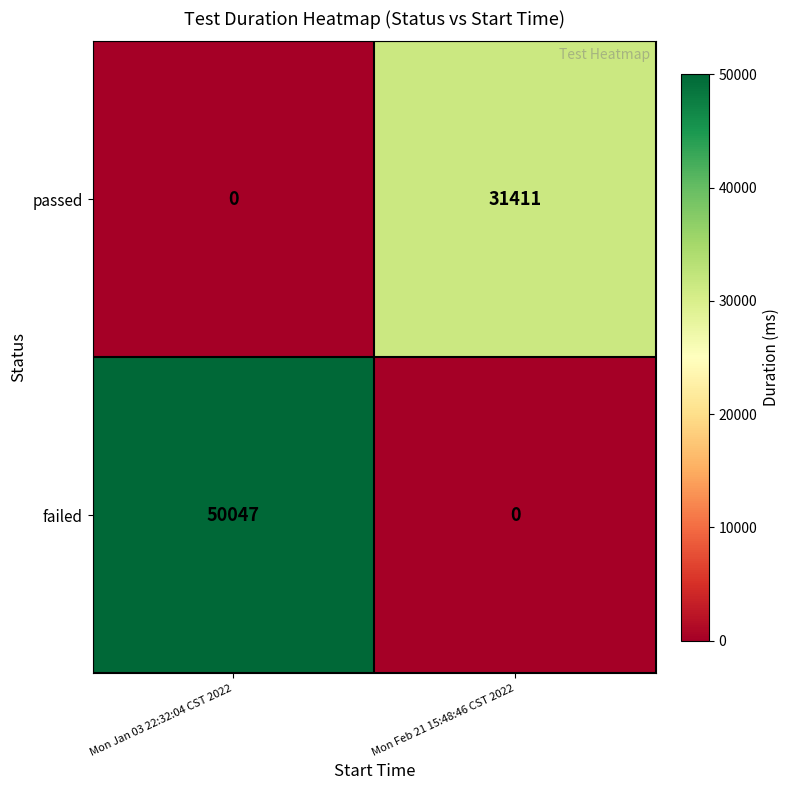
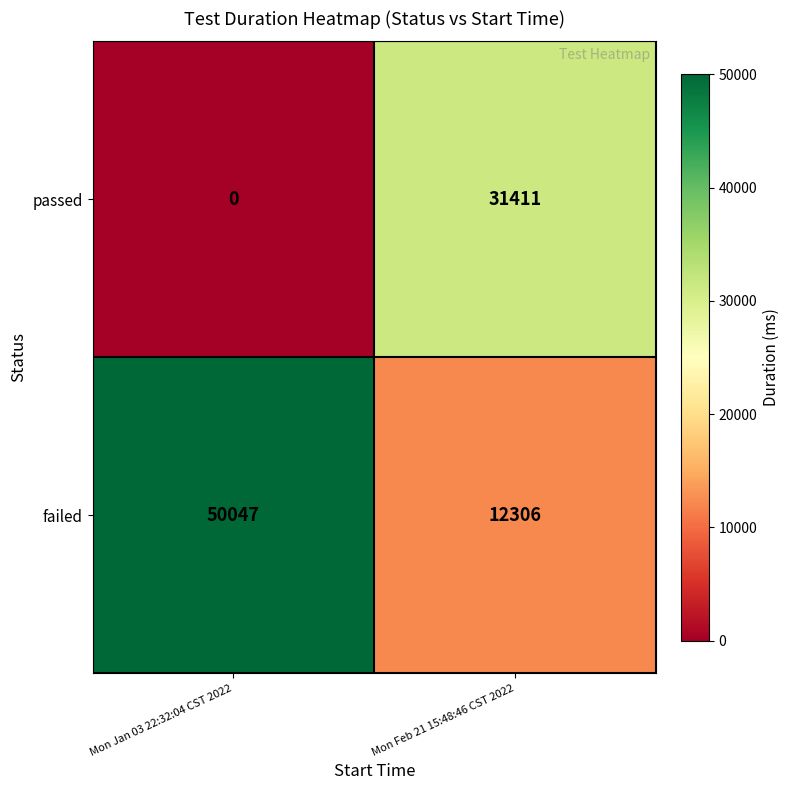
  {
    "passed": {
      "Mon Jan 03 22:32:04 CST 2022": 0
    },
    "failed": {
      "Mon Jan 03 22:32:04 CST 2022": 50047,
-     "Mon Feb 21 15:48:46 CST 2022": 0
+     "Mon Feb 21 15:48:46 CST 2022": 12306
    }
  }
